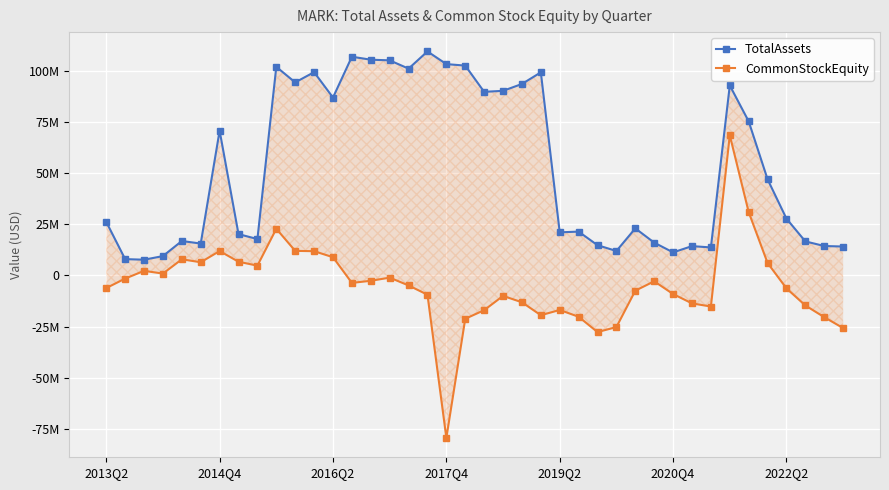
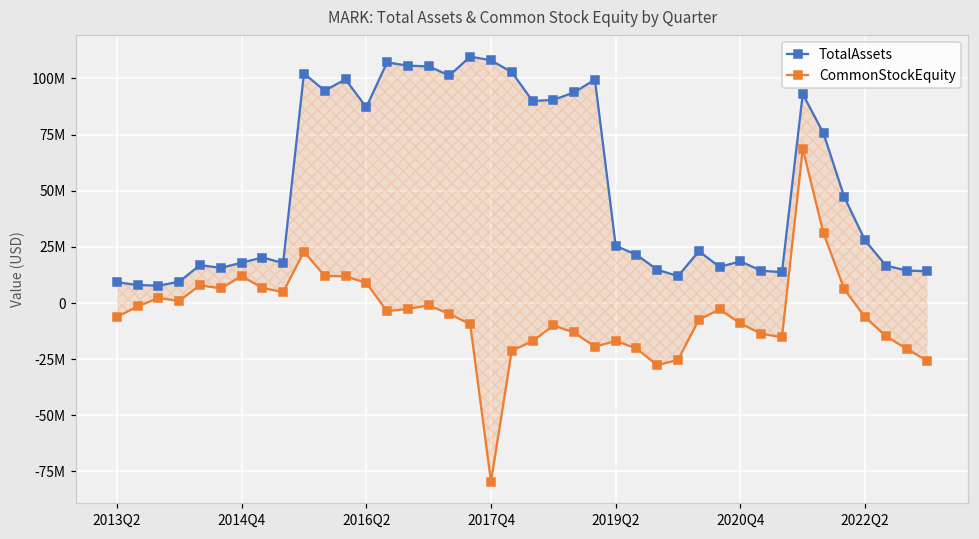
  {
    "TotalAssets": {
-     "2013Q2": 26000000,
-     "2014Q4": 71000000,
+     "2013Q2": 9000000,
+     "2014Q4": 18000000,
      "2016Q2": 87000000,
-     "2017Q4": 104000000,
-     "2019Q2": 21000000,
-     "2020Q4": 11000000,
+     "2017Q4": 108000000,
+     "2019Q2": 25000000,
+     "2020Q4": 19000000,
      "2022Q2": 28000000
    },
    "CommonStockEquity": {
      "2013Q2": -6000000,
      "2014Q4": 12000000,
      "2016Q2": 9000000,
      "2017Q4": -80000000,
      "2019Q2": -17000000,
      "2020Q4": -9000000,
      "2022Q2": -6000000
    }
  }
